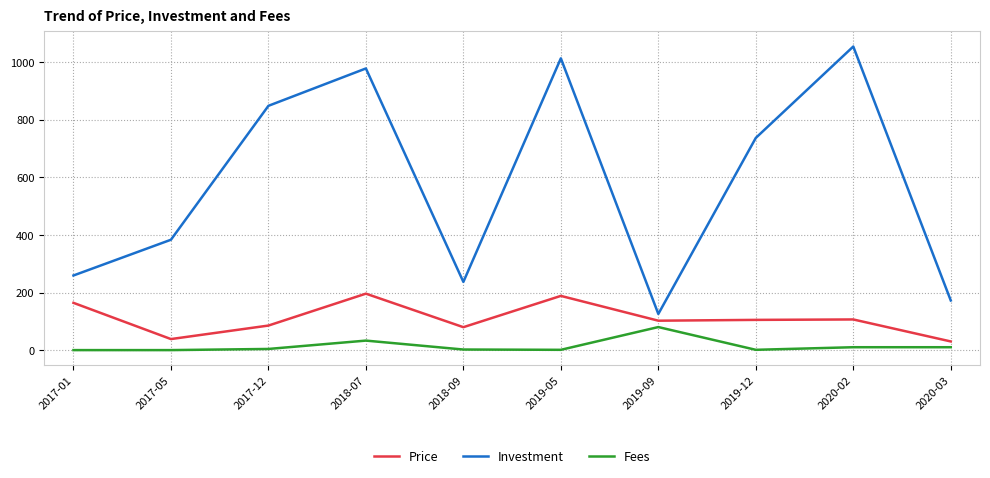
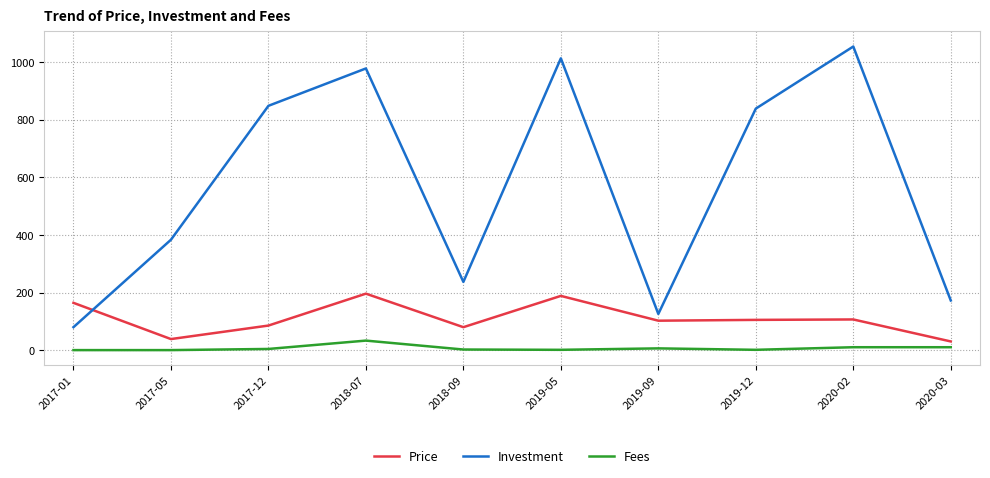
  {
    "Price": {
      "2017-01": 160,
      "2017-05": 40,
      "2017-12": 90,
      "2018-07": 200,
      "2018-09": 80,
      "2019-05": 190,
      "2019-09": 100,
      "2019-12": 100,
      "2020-02": 110,
      "2020-03": 30
    },
    "Investment": {
-     "2017-01": 260,
+     "2017-01": 80,
      "2017-05": 380,
      "2017-12": 850,
      "2018-07": 980,
      "2018-09": 240,
      "2019-05": 1010,
      "2019-09": 130,
-     "2019-12": 740,
+     "2019-12": 840,
      "2020-02": 1050,
      "2020-03": 170
    },
    "Fees": {
      "2017-01": 0,
      "2017-05": 0,
      "2017-12": 0,
      "2018-07": 30,
      "2018-09": 0,
      "2019-05": 0,
-     "2019-09": 80,
+     "2019-09": 10,
      "2019-12": 0,
      "2020-02": 10,
      "2020-03": 10
    }
  }
